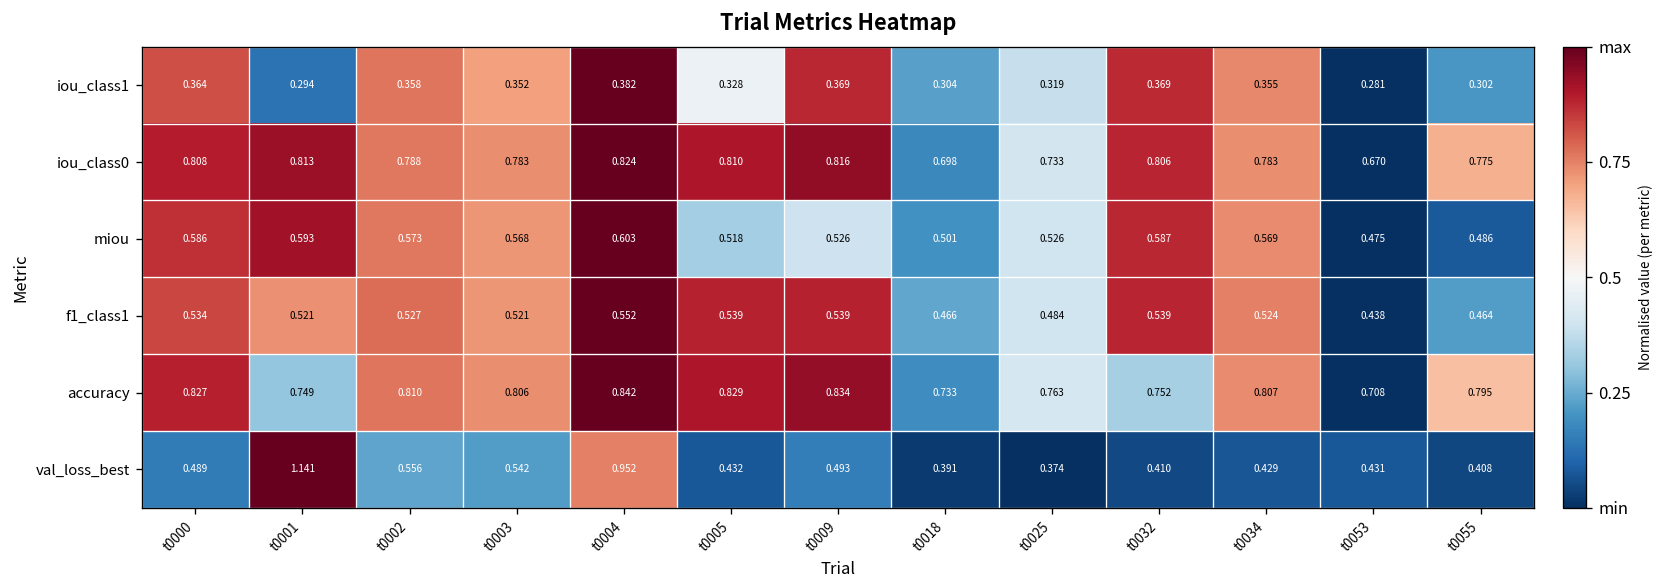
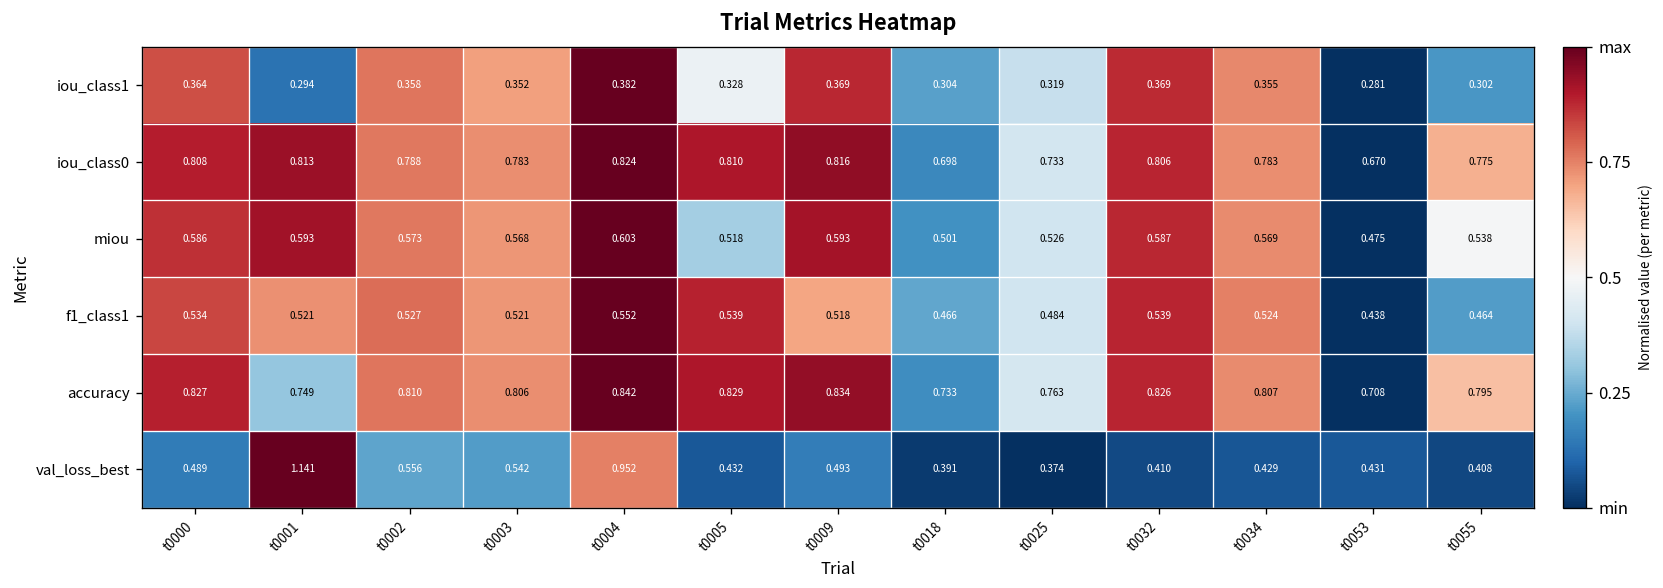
  {
    "iou_class1": {
      "t0000": 0.364,
      "t0001": 0.294,
      "t0002": 0.358,
      "t0003": 0.352,
      "t0004": 0.382,
      "t0005": 0.328,
      "t0009": 0.369,
      "t0018": 0.304,
      "t0025": 0.319,
      "t0032": 0.369,
      "t0034": 0.355,
      "t0053": 0.281,
      "t0055": 0.302
    },
    "iou_class0": {
      "t0000": 0.808,
      "t0001": 0.813,
      "t0002": 0.788,
      "t0003": 0.783,
      "t0004": 0.824,
      "t0005": 0.810,
      "t0009": 0.816,
      "t0018": 0.698,
      "t0025": 0.733,
      "t0032": 0.806,
      "t0034": 0.783,
      "t0053": 0.670,
      "t0055": 0.775
    },
    "miou": {
      "t0000": 0.586,
      "t0001": 0.593,
      "t0002": 0.573,
      "t0003": 0.568,
      "t0004": 0.603,
      "t0005": 0.518,
-     "t0009": 0.526,
+     "t0009": 0.593,
      "t0018": 0.501,
      "t0025": 0.526,
      "t0032": 0.587,
      "t0034": 0.569,
      "t0053": 0.475,
-     "t0055": 0.486
+     "t0055": 0.538
    },
    "f1_class1": {
      "t0000": 0.534,
      "t0001": 0.521,
      "t0002": 0.527,
      "t0003": 0.521,
      "t0004": 0.552,
      "t0005": 0.539,
-     "t0009": 0.539,
+     "t0009": 0.518,
      "t0018": 0.466,
      "t0025": 0.484,
      "t0032": 0.539,
      "t0034": 0.524,
      "t0053": 0.438,
      "t0055": 0.464
    },
    "accuracy": {
      "t0000": 0.827,
      "t0001": 0.749,
      "t0002": 0.810,
      "t0003": 0.806,
      "t0004": 0.842,
      "t0005": 0.829,
      "t0009": 0.834,
      "t0018": 0.733,
      "t0025": 0.763,
-     "t0032": 0.752,
+     "t0032": 0.826,
      "t0034": 0.807,
      "t0053": 0.708,
      "t0055": 0.795
    },
    "val_loss_best": {
      "t0000": 0.489,
      "t0001": 1.141,
      "t0002": 0.556,
      "t0003": 0.542,
      "t0004": 0.952,
      "t0005": 0.432,
      "t0009": 0.493,
      "t0018": 0.391,
      "t0025": 0.374,
      "t0032": 0.410,
      "t0034": 0.429,
      "t0053": 0.431,
      "t0055": 0.408
    }
  }
